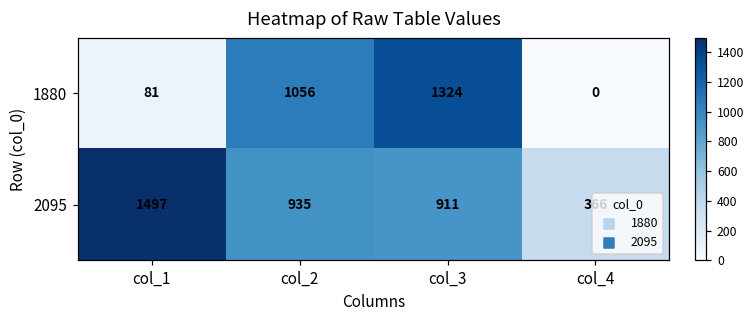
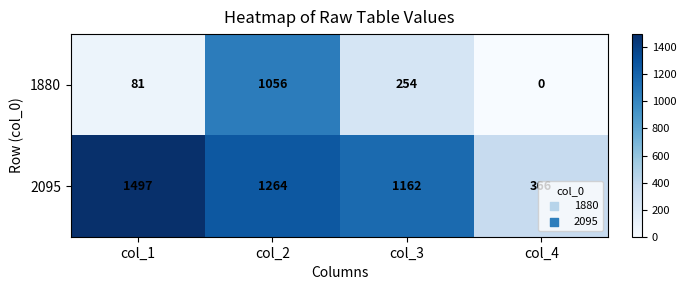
  {
    "1880": {
      "col_1": 81,
      "col_2": 1056,
-     "col_3": 1324,
+     "col_3": 254,
      "col_4": 0
    },
    "2095": {
      "col_1": 1497,
-     "col_2": 935,
-     "col_3": 911
+     "col_2": 1264,
+     "col_3": 1162
    }
  }
